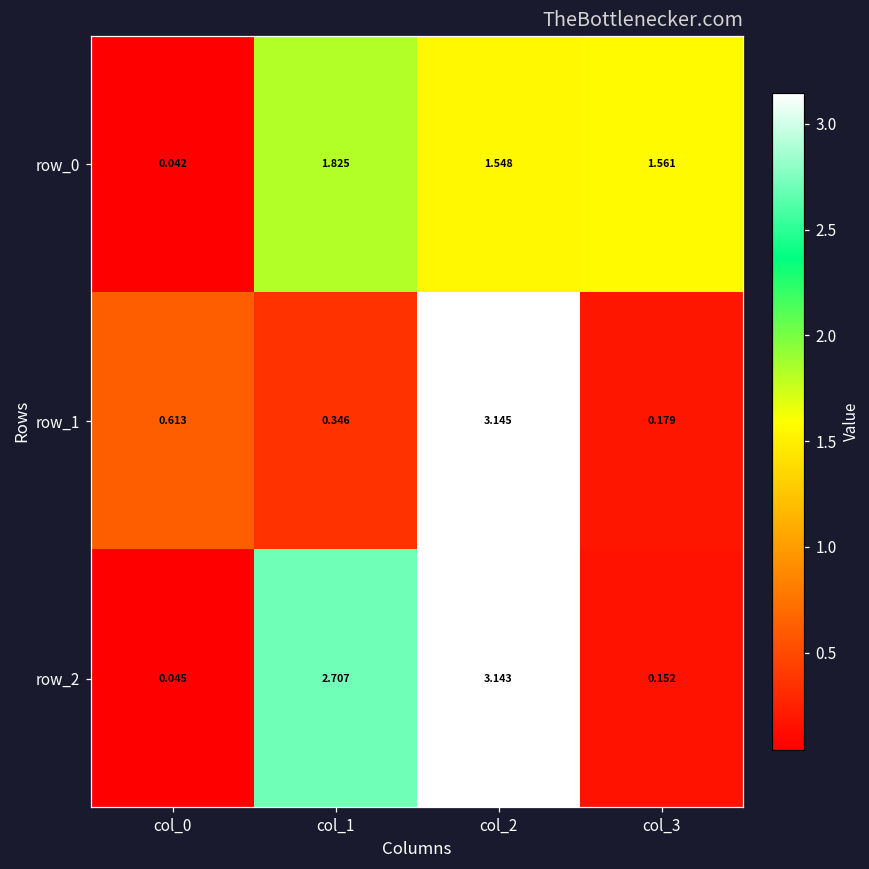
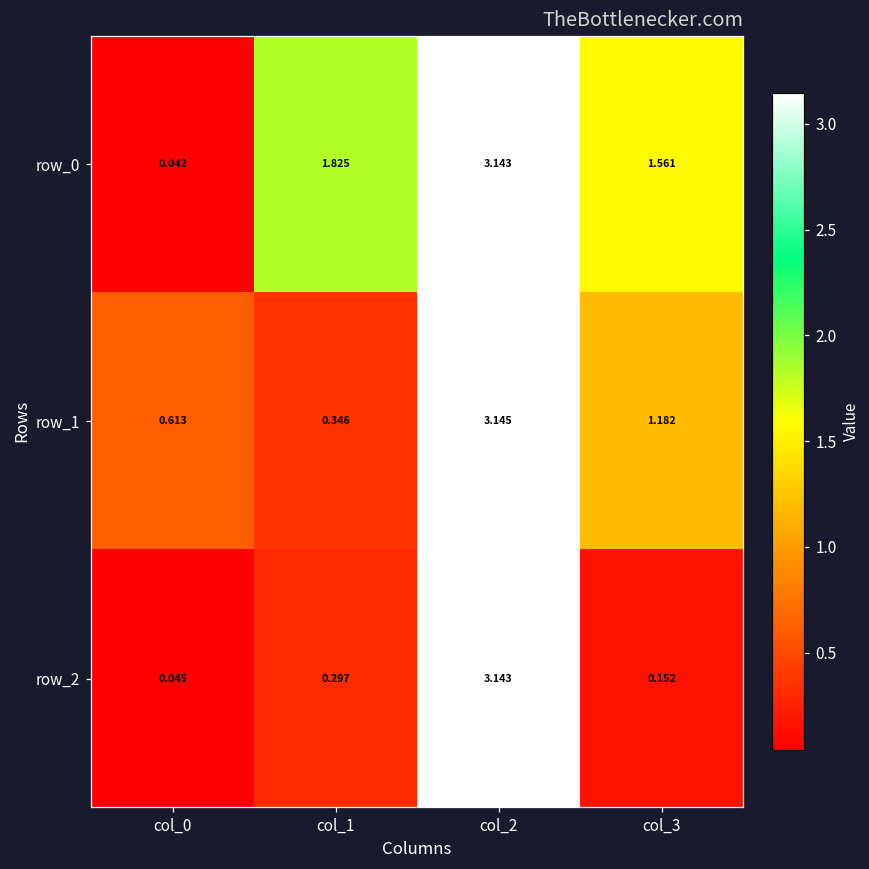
  {
    "row_0": {
      "col_0": 0.042,
      "col_1": 1.825,
-     "col_2": 1.548,
+     "col_2": 3.143,
      "col_3": 1.561
    },
    "row_1": {
      "col_0": 0.613,
      "col_1": 0.346,
      "col_2": 3.145,
-     "col_3": 0.179
+     "col_3": 1.182
    },
    "row_2": {
      "col_0": 0.045,
-     "col_1": 2.707,
+     "col_1": 0.297,
      "col_2": 3.143,
      "col_3": 0.152
    }
  }
